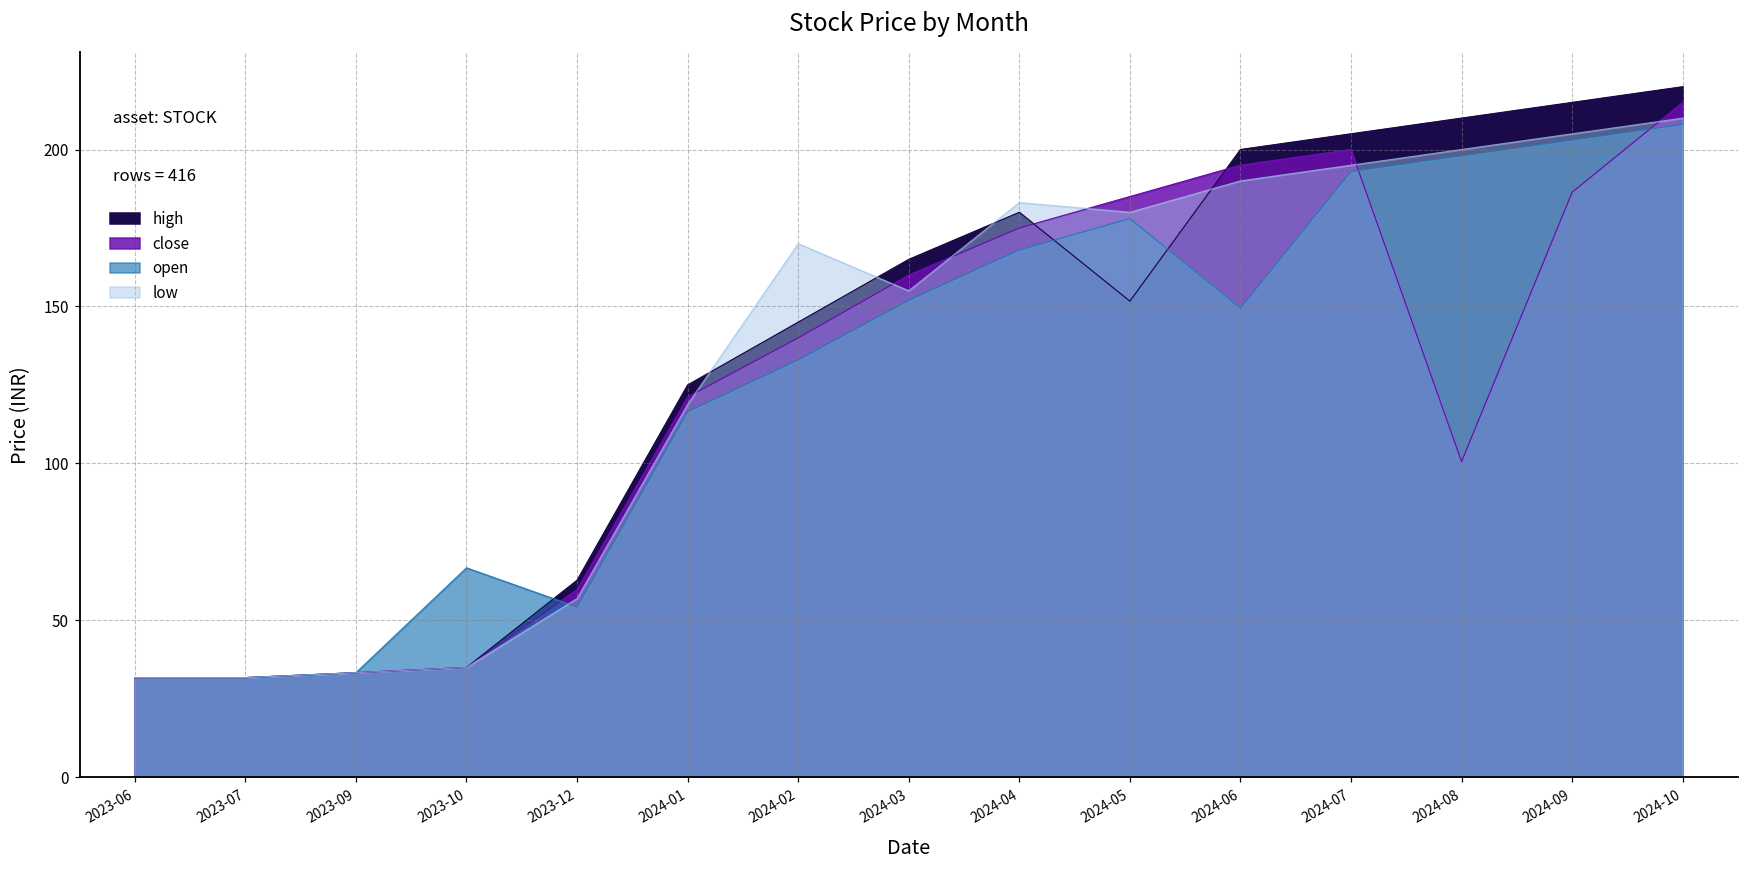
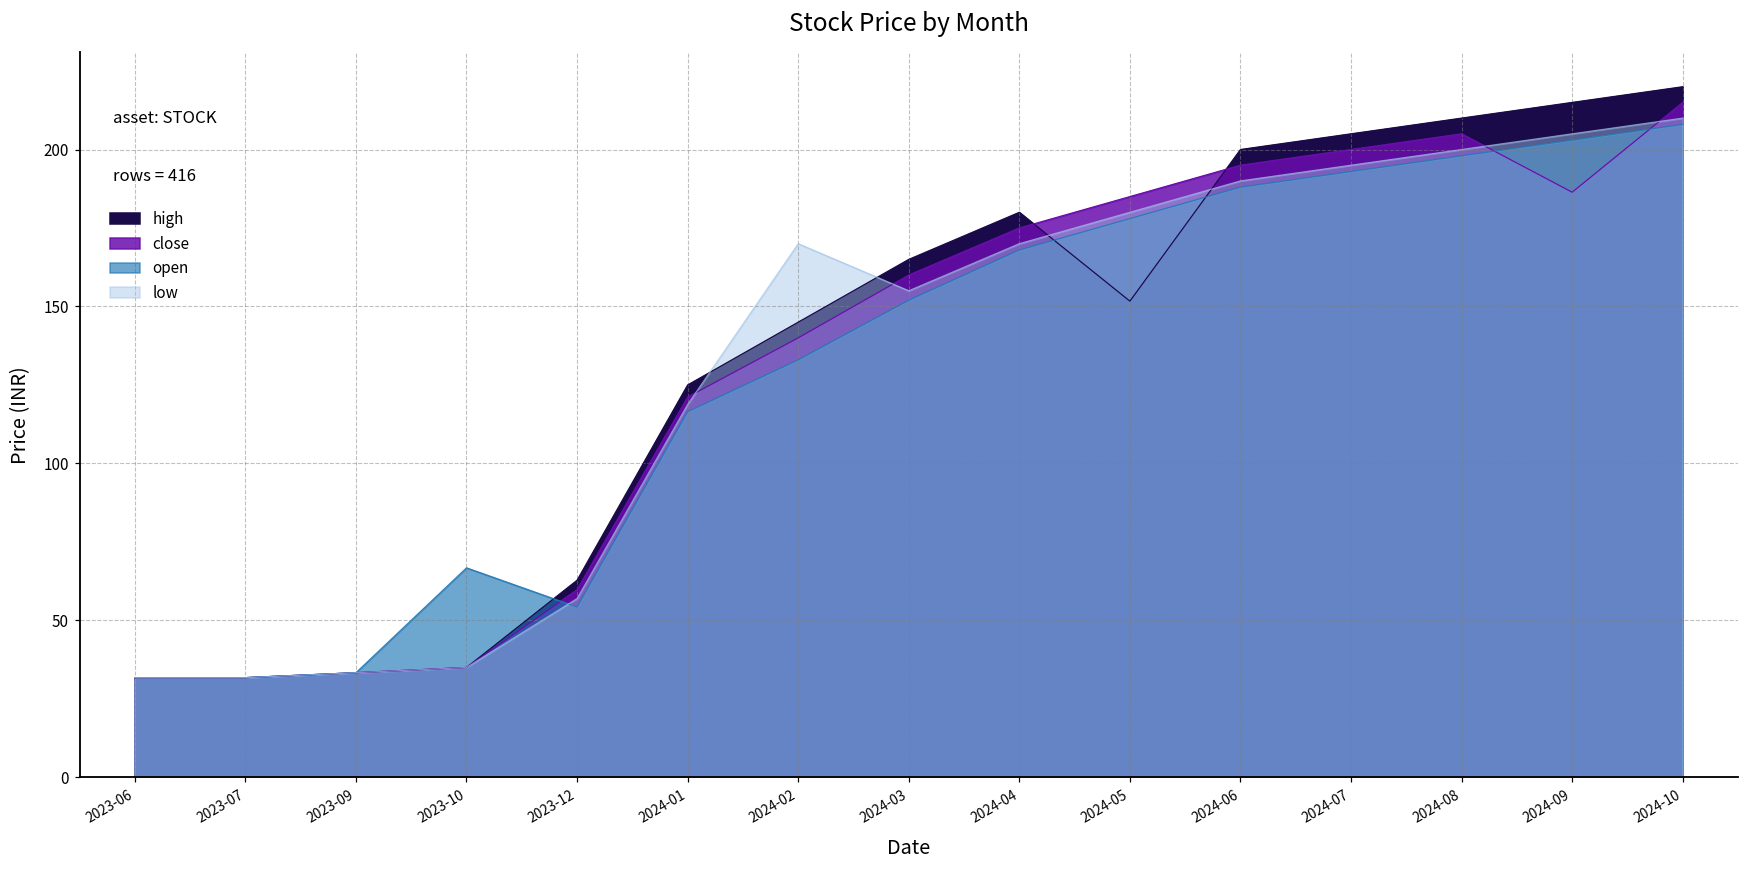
  {
    "high": {
      "2023-12": 63,
      "2024-01": 125,
      "2024-02": 145,
      "2024-03": 165,
      "2024-04": 180,
      "2024-05": 152,
      "2024-06": 200,
      "2024-07": 205,
      "2024-08": 210,
      "2024-09": 215,
      "2024-10": 220
    },
    "close": {
      "2023-12": 60,
      "2024-01": 121,
      "2024-02": 140,
      "2024-03": 160,
      "2024-04": 175,
      "2024-05": 185,
      "2024-06": 195,
      "2024-07": 200,
-     "2024-08": 101,
+     "2024-08": 205,
      "2024-09": 186,
      "2024-10": 215
    },
    "open": {
      "2023-10": 67,
      "2023-12": 54,
      "2024-01": 116,
      "2024-02": 133,
      "2024-03": 152,
      "2024-04": 168,
      "2024-05": 178,
-     "2024-06": 150,
+     "2024-06": 188,
      "2024-07": 193,
      "2024-08": 198,
      "2024-09": 203,
      "2024-10": 208
    },
    "low": {
      "2023-12": 57,
      "2024-01": 119,
      "2024-02": 170,
      "2024-03": 155,
-     "2024-04": 183,
+     "2024-04": 170,
      "2024-05": 180,
      "2024-06": 190,
      "2024-07": 195,
      "2024-08": 200,
      "2024-09": 205,
      "2024-10": 210
    }
  }
